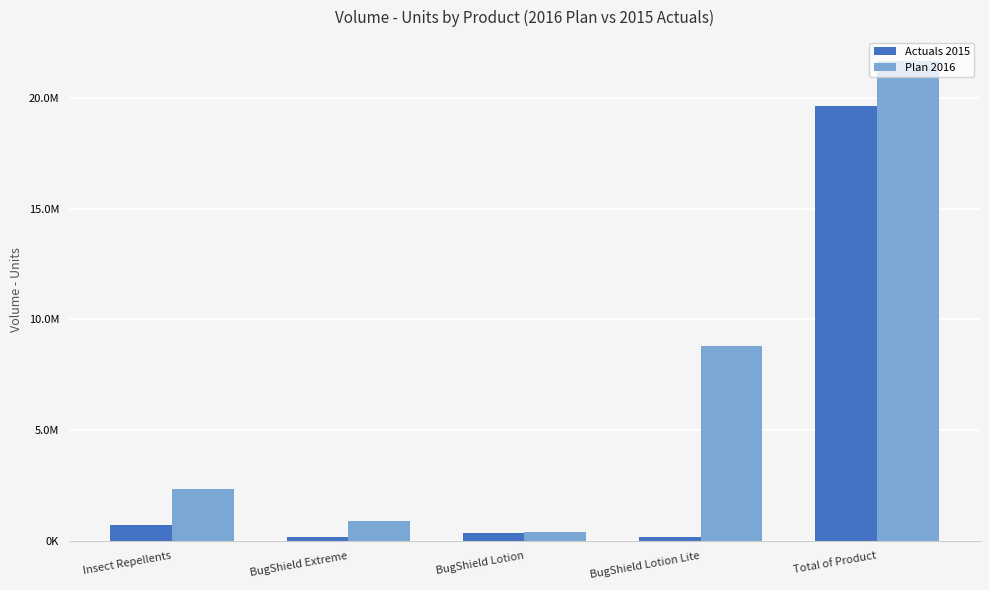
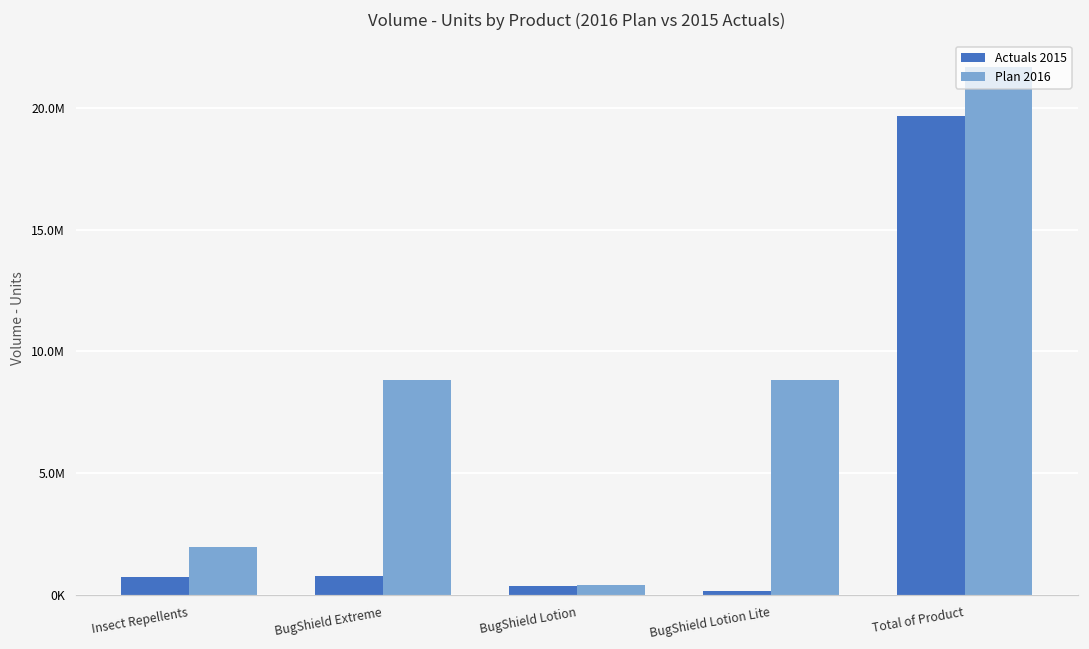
  {
    "Actuals 2015": {
      "Insect Repellents": 700000,
-     "BugShield Extreme": 200000,
+     "BugShield Extreme": 800000,
      "BugShield Lotion": 400000,
      "BugShield Lotion Lite": 200000,
      "Total of Product": 19600000
    },
    "Plan 2016": {
-     "Insect Repellents": 2300000,
-     "BugShield Extreme": 900000,
+     "Insect Repellents": 2000000,
+     "BugShield Extreme": 8800000,
      "BugShield Lotion": 400000,
      "BugShield Lotion Lite": 8800000
    }
  }
